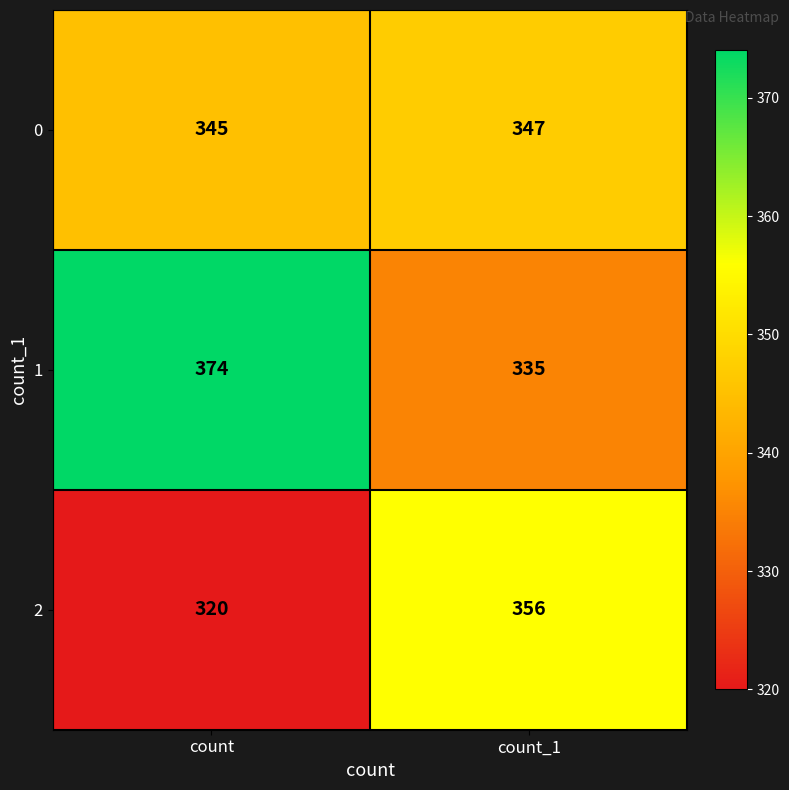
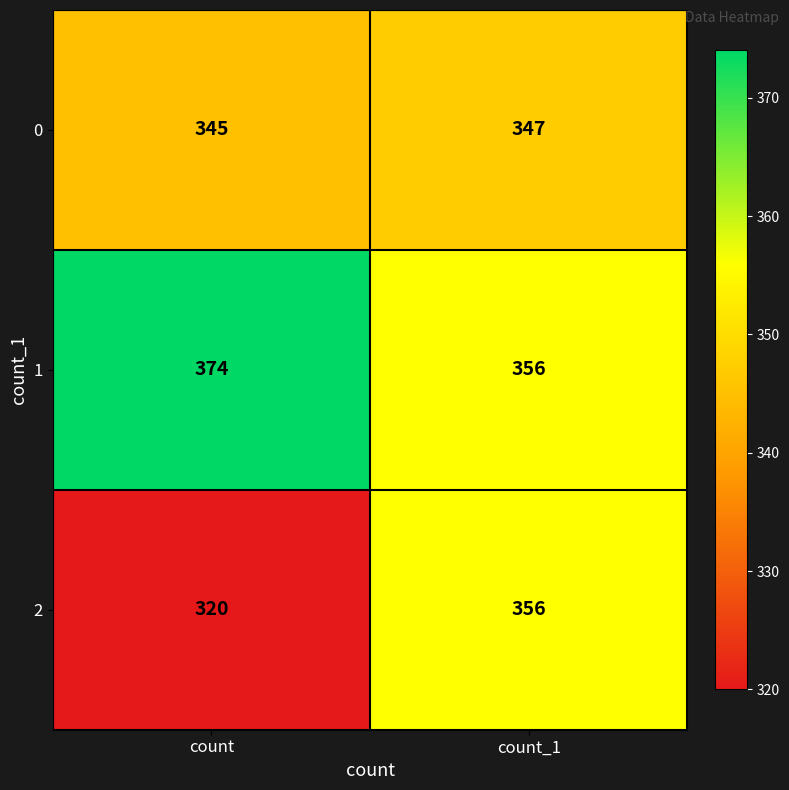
  {
    "0": {
      "count": 345,
      "count_1": 347
    },
    "1": {
      "count": 374,
-     "count_1": 335
+     "count_1": 356
    },
    "2": {
      "count": 320,
      "count_1": 356
    }
  }
